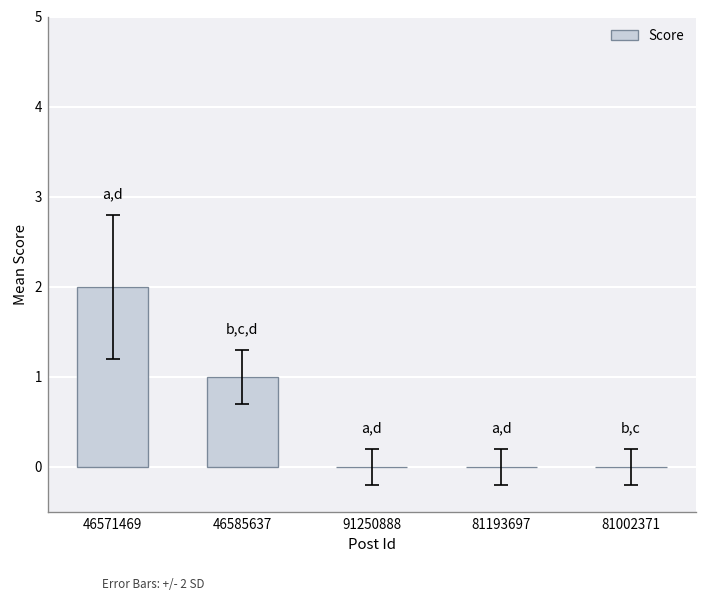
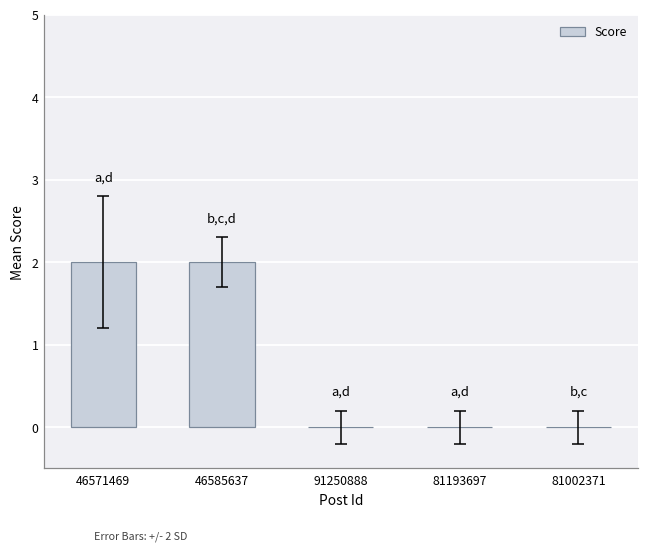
  {
    "Score": {
      "46571469": 2,
-     "46585637": 1,
+     "46585637": 2,
      "91250888": 0,
      "81193697": 0,
      "81002371": 0
    }
  }
